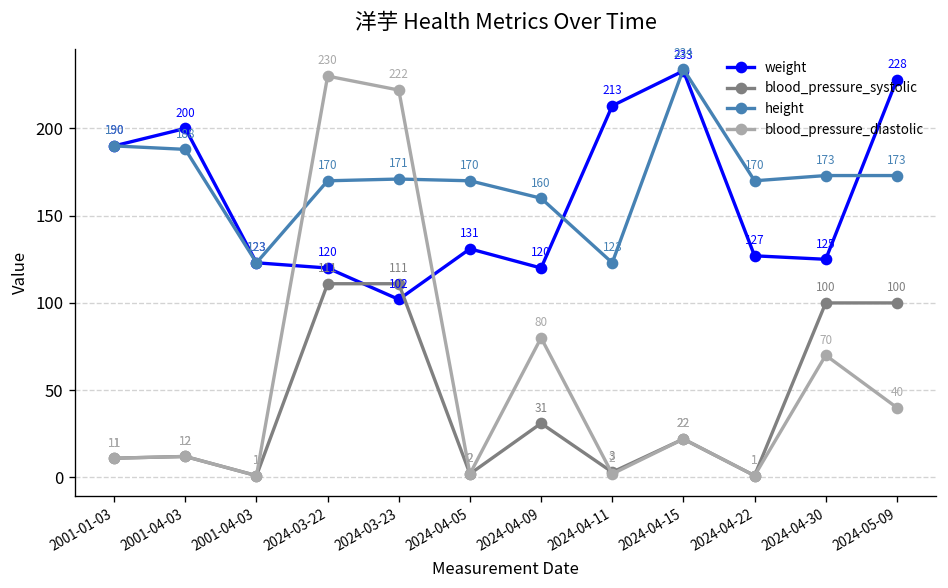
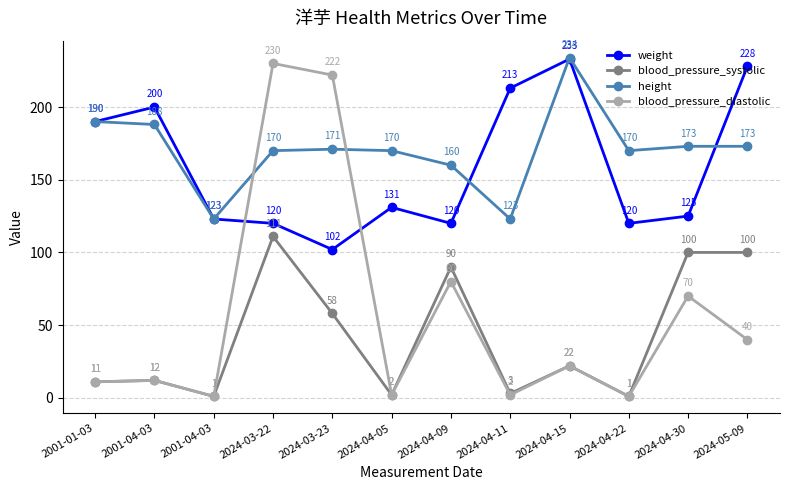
  {
    "weight": {
      "2024-03-22": 120,
      "2024-03-23": 102,
      "2024-04-05": 131,
      "2024-04-09": 120,
      "2024-04-11": 213,
-     "2024-04-22": 127,
+     "2024-04-22": 120,
      "2024-04-30": 125,
      "2024-05-09": 228
    },
    "blood_pressure_systolic": {
-     "2024-03-23": 111,
-     "2024-04-09": 31,
+     "2024-03-23": 58,
+     "2024-04-09": 90,
      "2024-04-30": 100,
      "2024-05-09": 100
    },
    "height": {
      "2024-03-22": 170,
      "2024-03-23": 171,
      "2024-04-05": 170,
      "2024-04-09": 160,
      "2024-04-11": 123,
      "2024-04-22": 170,
      "2024-04-30": 173,
      "2024-05-09": 173
    },
    "blood_pressure_diastolic": {
      "2024-03-22": 230,
      "2024-03-23": 222,
      "2024-04-30": 70,
      "2024-05-09": 40
    }
  }
